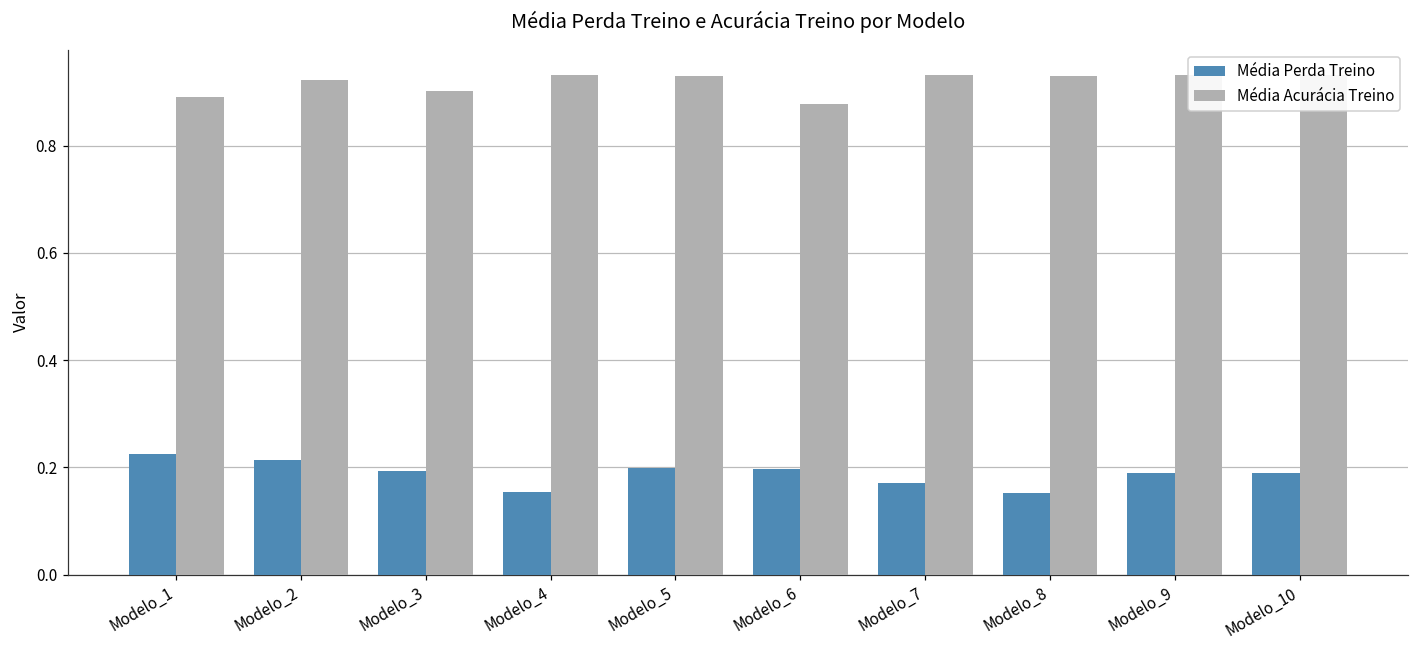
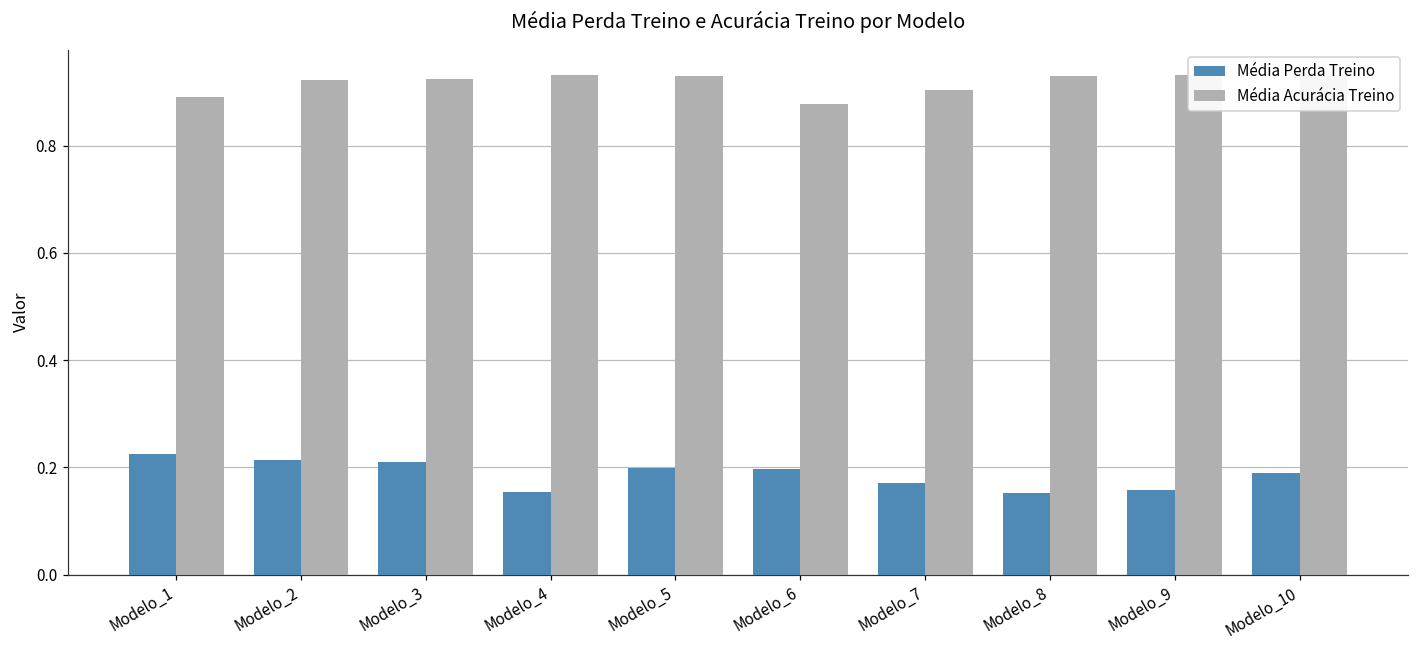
  {
    "Média Perda Treino": {
      "Modelo_1": 0.22,
      "Modelo_2": 0.21,
-     "Modelo_3": 0.19,
+     "Modelo_3": 0.21,
      "Modelo_4": 0.15,
      "Modelo_5": 0.20,
      "Modelo_6": 0.20,
      "Modelo_7": 0.17,
      "Modelo_8": 0.15,
-     "Modelo_9": 0.19,
+     "Modelo_9": 0.16,
      "Modelo_10": 0.19
    },
    "Média Acurácia Treino": {
      "Modelo_1": 0.89,
      "Modelo_2": 0.92,
-     "Modelo_3": 0.90,
+     "Modelo_3": 0.92,
      "Modelo_4": 0.93,
      "Modelo_5": 0.93,
      "Modelo_6": 0.88,
-     "Modelo_7": 0.93,
+     "Modelo_7": 0.90,
      "Modelo_8": 0.93
    }
  }
